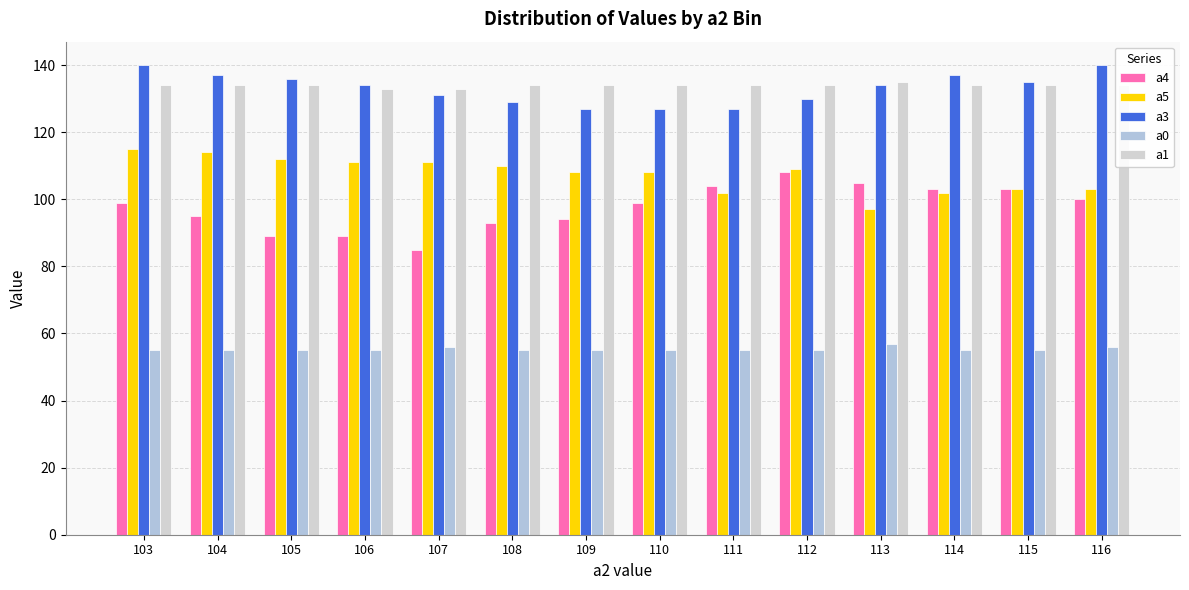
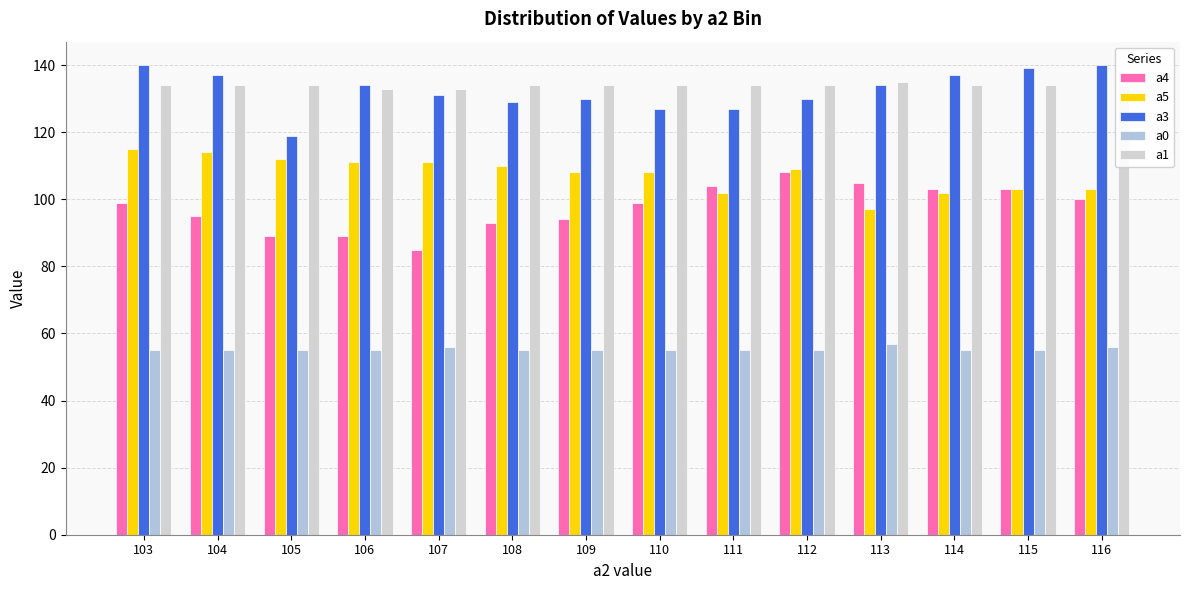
  {
    "a4": {
      "103": 99,
      "104": 95,
      "105": 89,
      "106": 89,
      "107": 85,
      "108": 93,
      "109": 94,
      "110": 99,
      "111": 104,
      "112": 108,
      "113": 105,
      "114": 103,
      "115": 103,
      "116": 100
    },
    "a5": {
      "103": 115,
      "104": 114,
      "105": 112,
      "106": 111,
      "107": 111,
      "108": 110,
      "109": 108,
      "110": 108,
      "111": 102,
      "112": 109,
      "113": 97,
      "114": 102,
      "115": 103,
      "116": 103
    },
    "a3": {
      "103": 140,
      "104": 137,
-     "105": 136,
+     "105": 119,
      "106": 134,
      "107": 131,
      "108": 129,
-     "109": 127,
+     "109": 130,
      "110": 127,
      "111": 127,
      "112": 130,
      "113": 134,
      "114": 137,
-     "115": 135,
+     "115": 139,
      "116": 140
    }
  }
